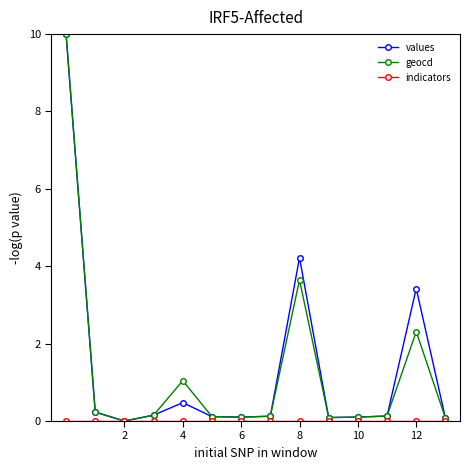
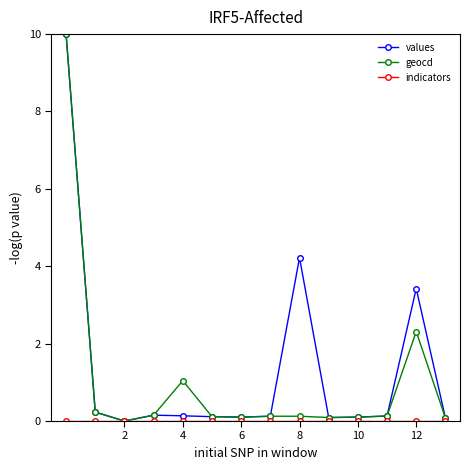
  {
    "values": {
-     "4": 0.5,
+     "4": 0.1,
      "8": 4.2,
      "12": 3.4
    },
    "geocd": {
      "4": 1.0,
-     "8": 3.6,
+     "8": 0.1,
      "12": 2.3
    },
    "indicators": {
      "4": 0.0,
      "6": 0.0,
      "8": 0.0,
      "10": 0.0,
      "12": 0.0
    }
  }
